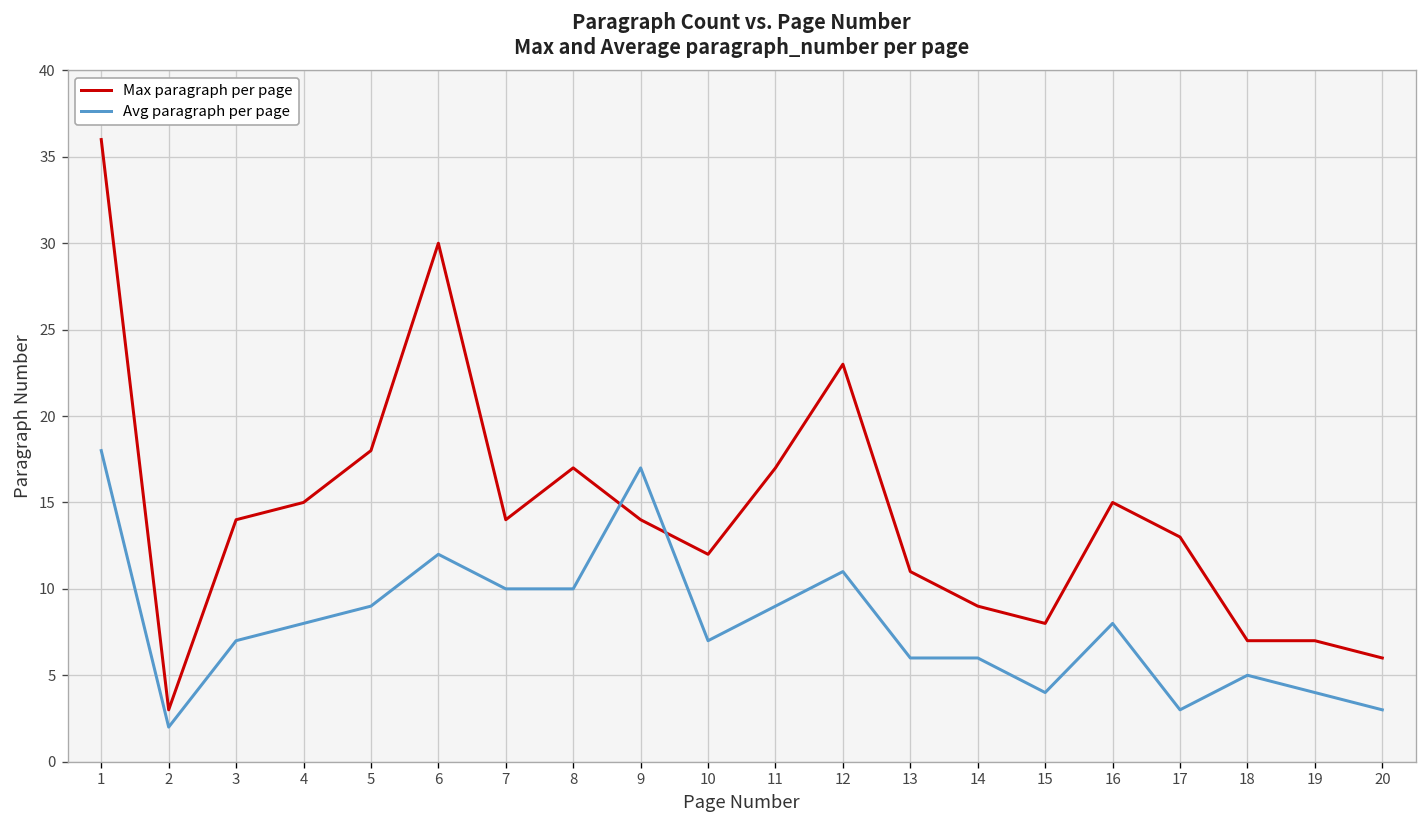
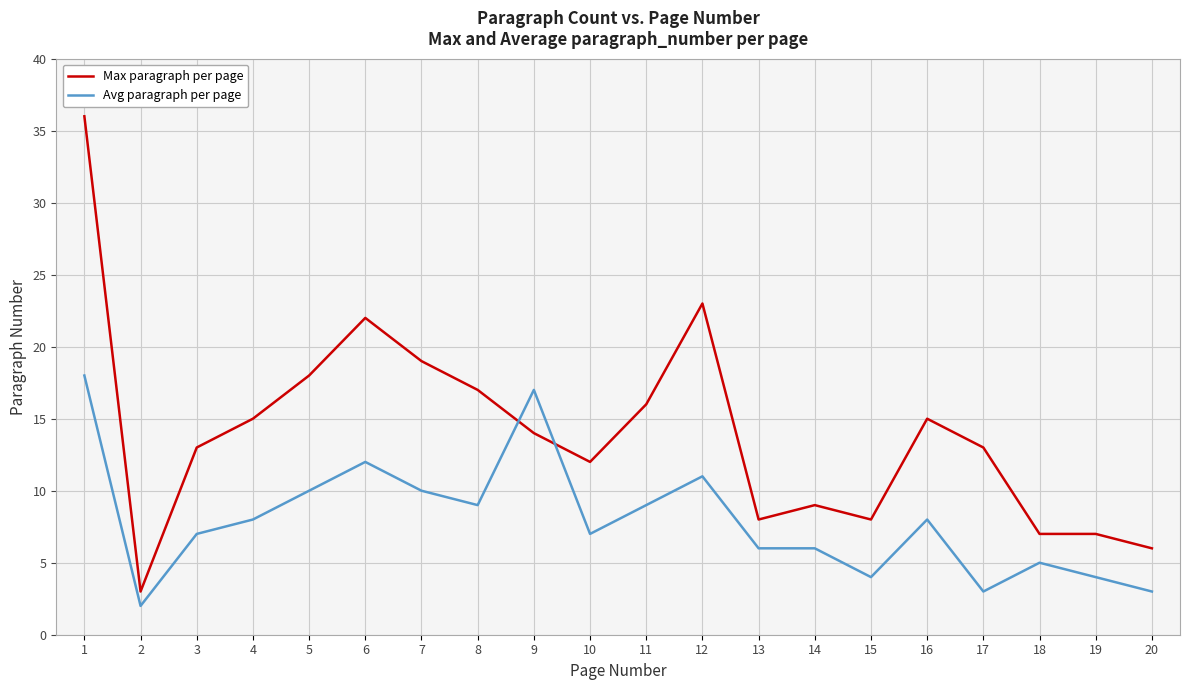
  {
    "Max paragraph per page": {
      "1": 36,
      "2": 3,
-     "3": 14,
+     "3": 13,
      "4": 15,
      "5": 18,
-     "6": 30,
-     "7": 14,
+     "6": 22,
+     "7": 19,
      "8": 17,
      "9": 14,
      "10": 12,
-     "11": 17,
+     "11": 16,
      "12": 23,
-     "13": 11,
+     "13": 8,
      "14": 9,
      "15": 8,
      "16": 15,
      "17": 13,
      "18": 7,
      "19": 7,
      "20": 6
    },
    "Avg paragraph per page": {
      "1": 18,
      "2": 2,
      "3": 7,
      "4": 8,
-     "5": 9,
+     "5": 10,
      "6": 12,
      "7": 10,
-     "8": 10,
+     "8": 9,
      "9": 17,
      "10": 7,
      "11": 9,
      "12": 11,
      "13": 6,
      "14": 6,
      "15": 4,
      "16": 8,
      "17": 3,
      "18": 5,
      "19": 4,
      "20": 3
    }
  }
